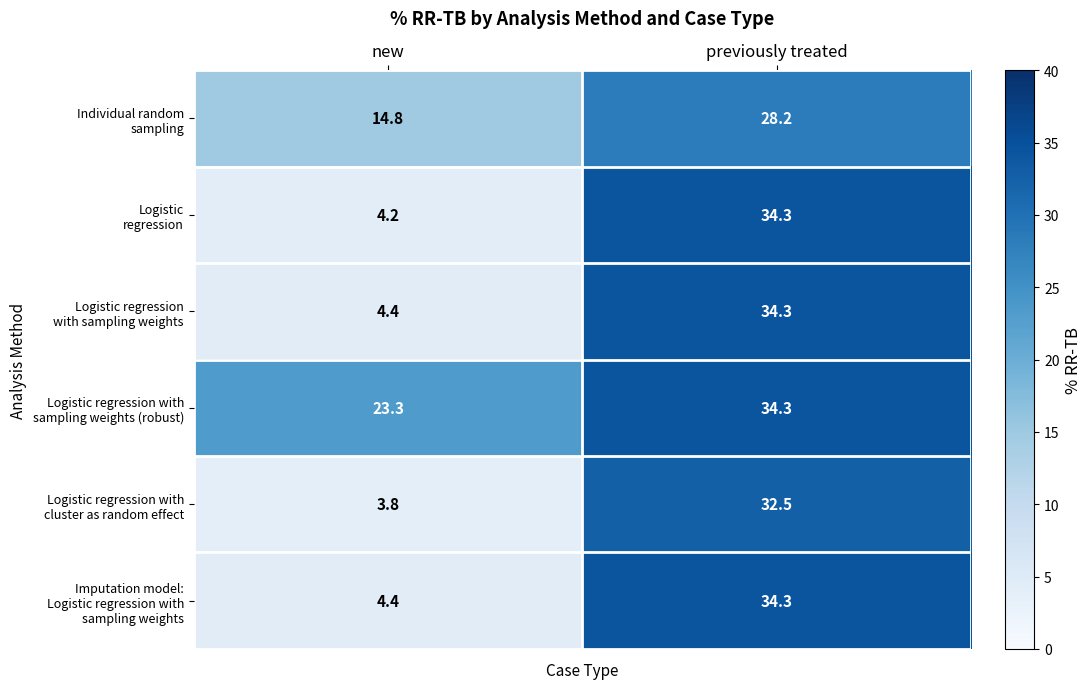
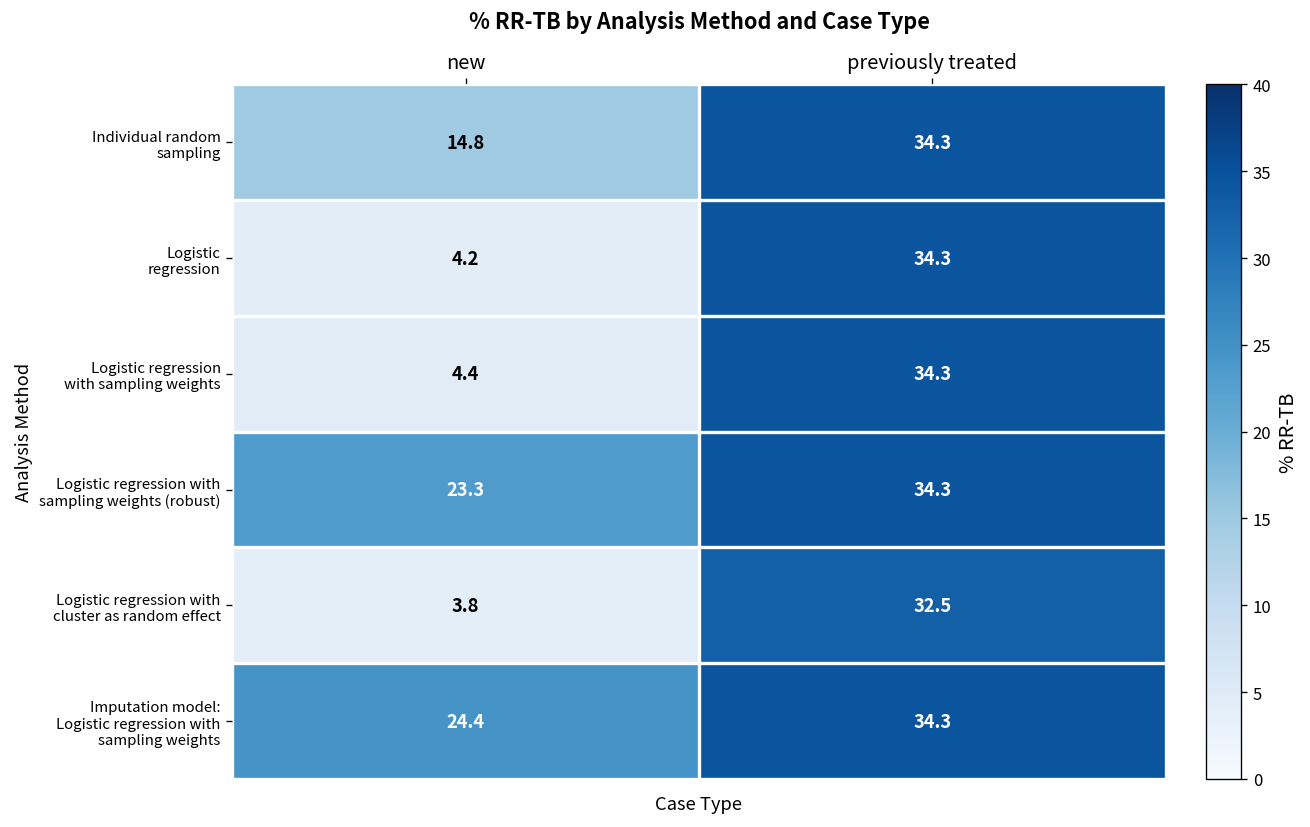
  {
    "Individual random sampling": {
      "new": 14.8,
-     "previously treated": 28.2
+     "previously treated": 34.3
    },
    "Logistic regression": {
      "new": 4.2,
      "previously treated": 34.3
    },
    "Logistic regression with sampling weights": {
      "new": 4.4,
      "previously treated": 34.3
    },
    "Logistic regression with sampling weights (robust)": {
      "new": 23.3,
      "previously treated": 34.3
    },
    "Logistic regression with cluster as random effect": {
      "new": 3.8,
      "previously treated": 32.5
    },
    "Imputation model: Logistic regression with sampling weights": {
-     "new": 4.4,
+     "new": 24.4,
      "previously treated": 34.3
    }
  }
